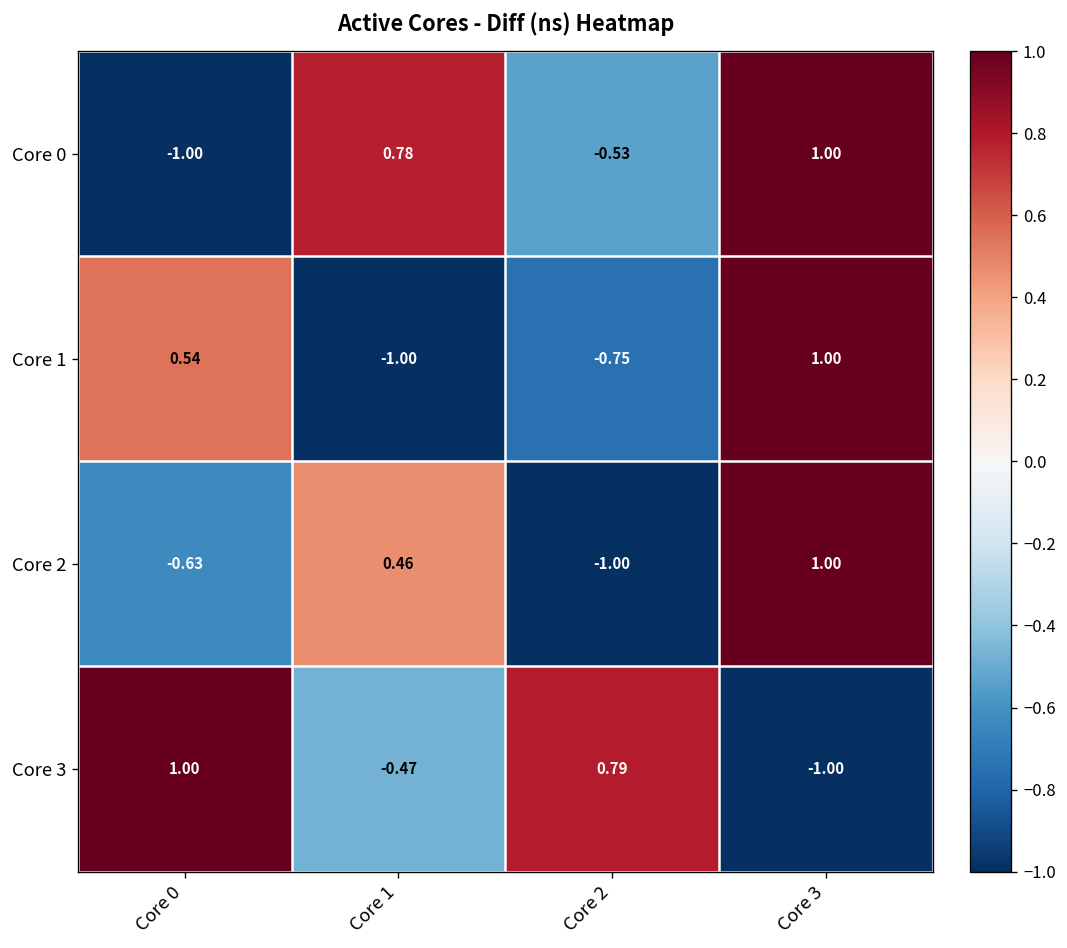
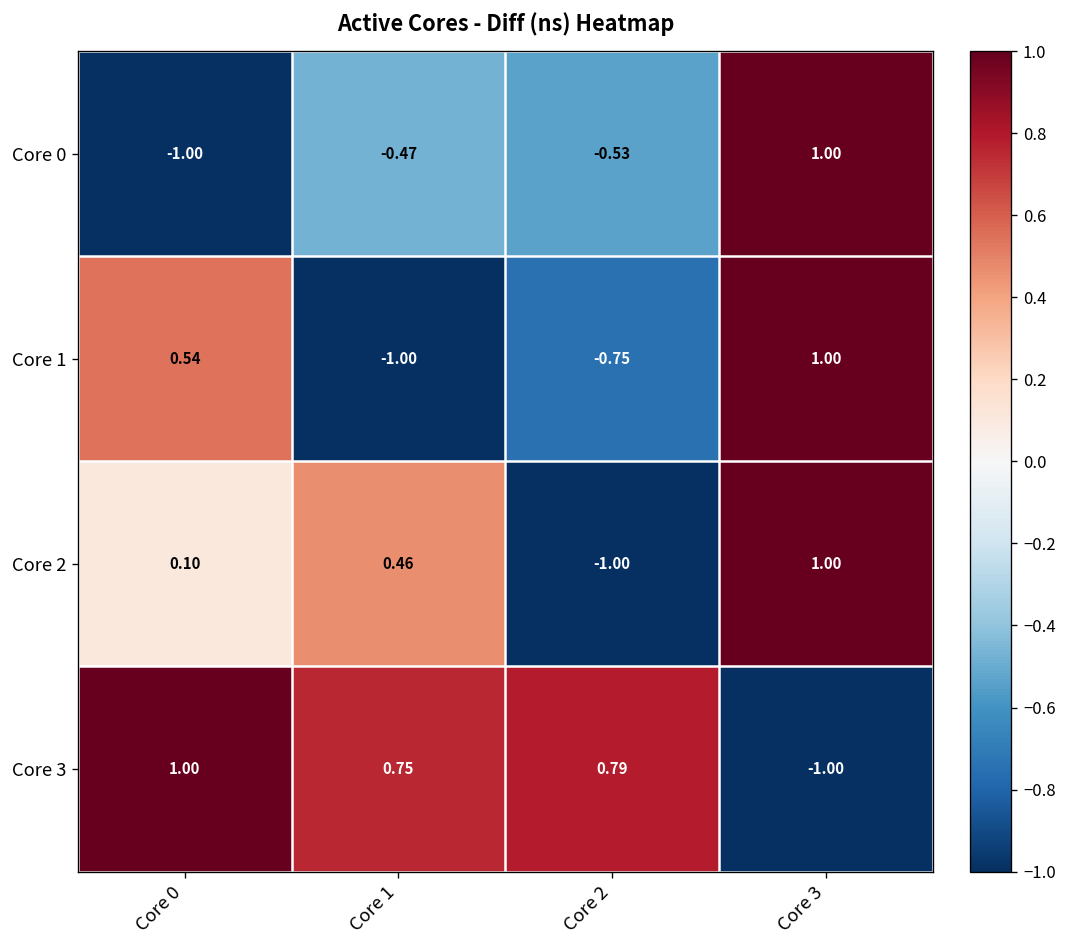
  {
    "Core 0": {
      "Core 0": -1.00,
-     "Core 1": 0.78,
+     "Core 1": -0.47,
      "Core 2": -0.53,
      "Core 3": 1.00
    },
    "Core 1": {
      "Core 0": 0.54,
      "Core 1": -1.00,
      "Core 2": -0.75,
      "Core 3": 1.00
    },
    "Core 2": {
-     "Core 0": -0.63,
+     "Core 0": 0.10,
      "Core 1": 0.46,
      "Core 2": -1.00,
      "Core 3": 1.00
    },
    "Core 3": {
      "Core 0": 1.00,
-     "Core 1": -0.47,
+     "Core 1": 0.75,
      "Core 2": 0.79,
      "Core 3": -1.00
    }
  }
